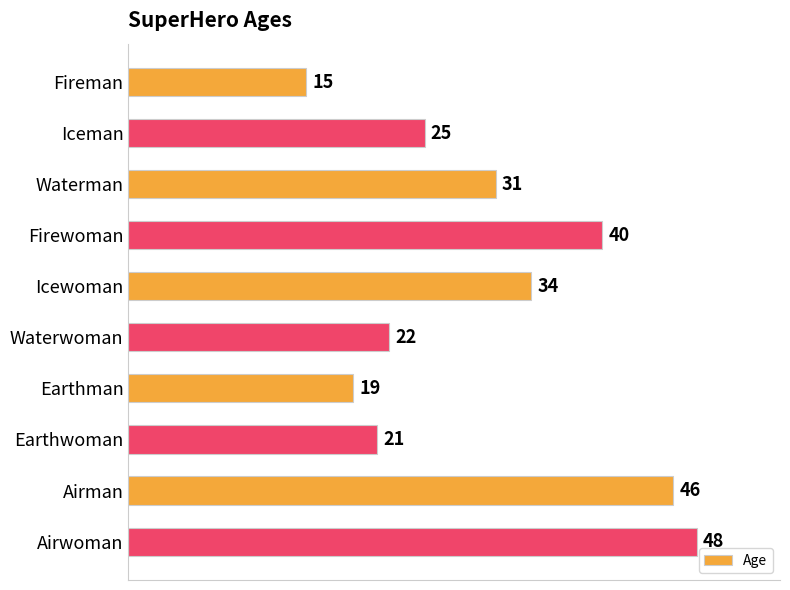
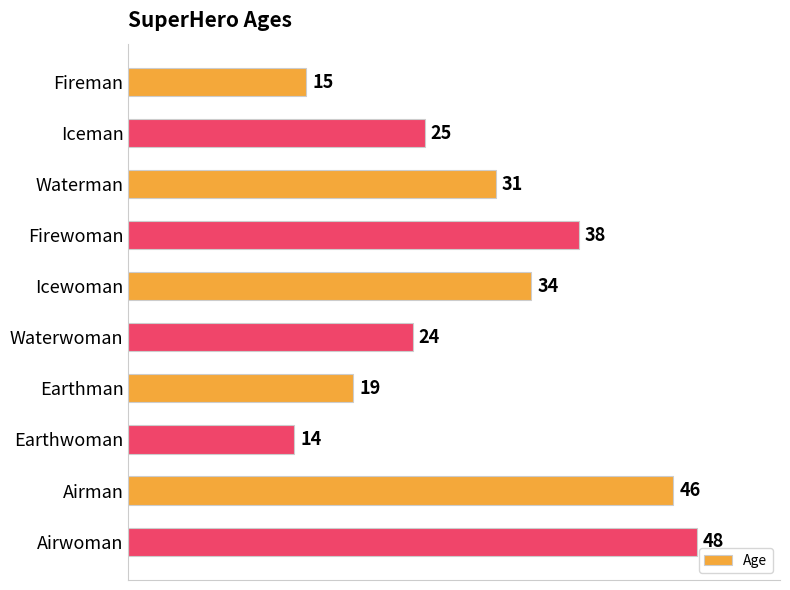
  {
    "Fireman": 15,
    "Iceman": 25,
    "Waterman": 31,
-   "Firewoman": 40,
+   "Firewoman": 38,
    "Icewoman": 34,
-   "Waterwoman": 22,
+   "Waterwoman": 24,
    "Earthman": 19,
-   "Earthwoman": 21,
+   "Earthwoman": 14,
    "Airman": 46
  }
